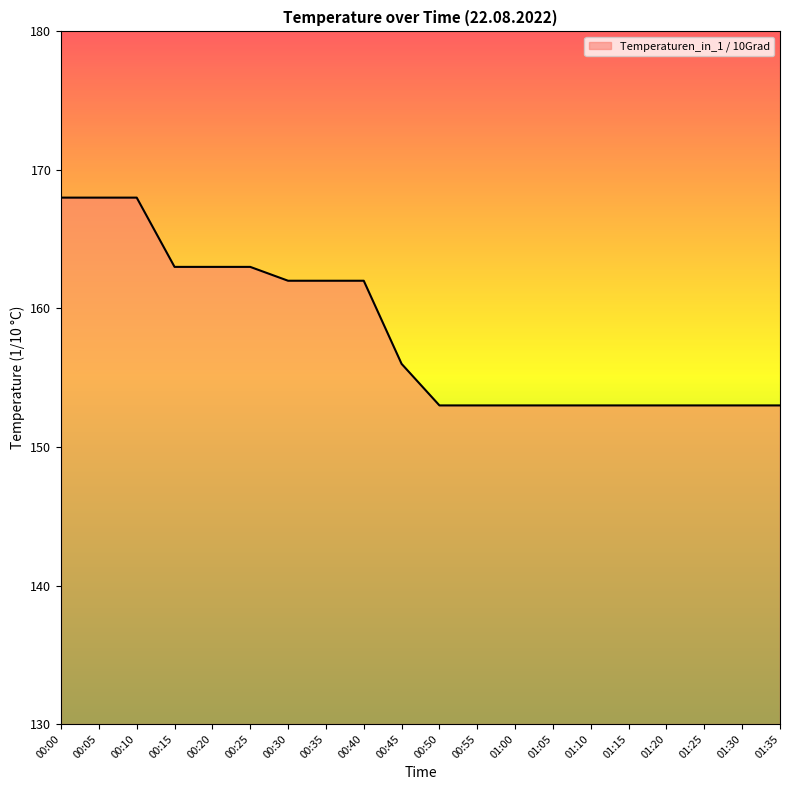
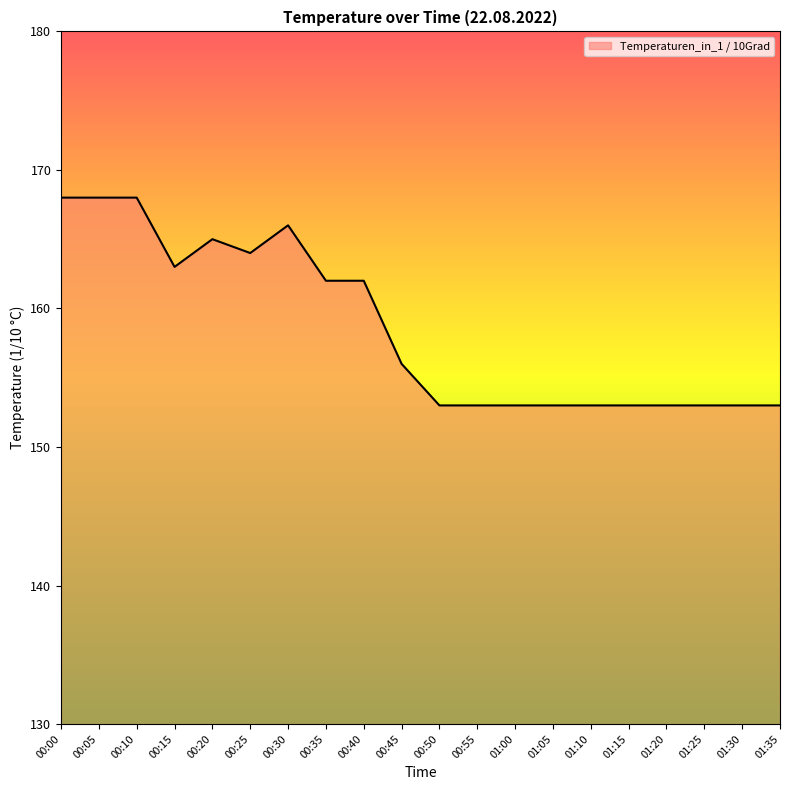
  {
    "00:00": 168,
    "00:05": 168,
    "00:10": 168,
    "00:15": 163,
-   "00:20": 163,
-   "00:25": 163,
-   "00:30": 162,
+   "00:20": 165,
+   "00:25": 164,
+   "00:30": 166,
    "00:35": 162,
    "00:40": 162,
    "00:45": 156,
    "00:50": 153,
    "00:55": 153,
    "01:00": 153,
    "01:05": 153,
    "01:10": 153,
    "01:15": 153,
    "01:20": 153,
    "01:25": 153,
    "01:30": 153,
    "01:35": 153
  }
